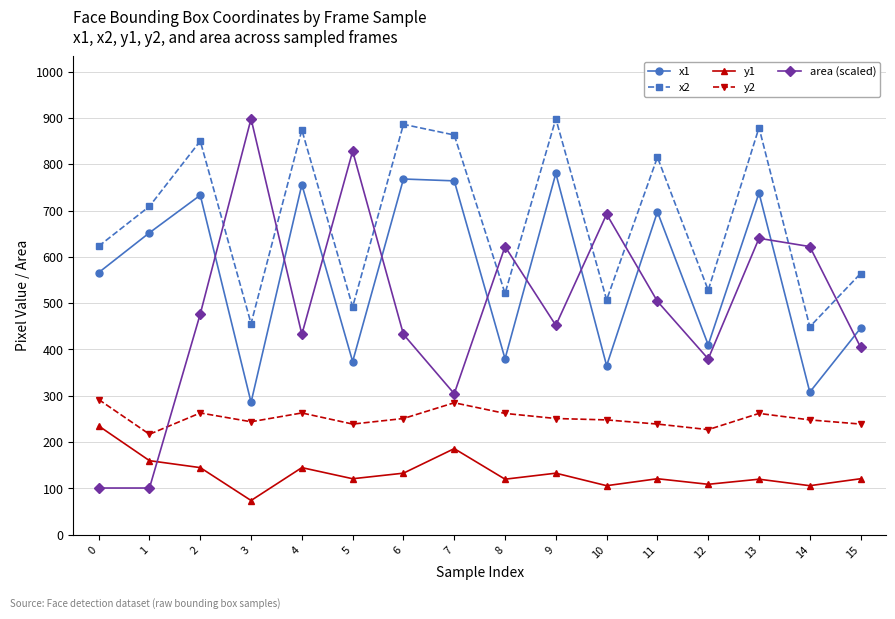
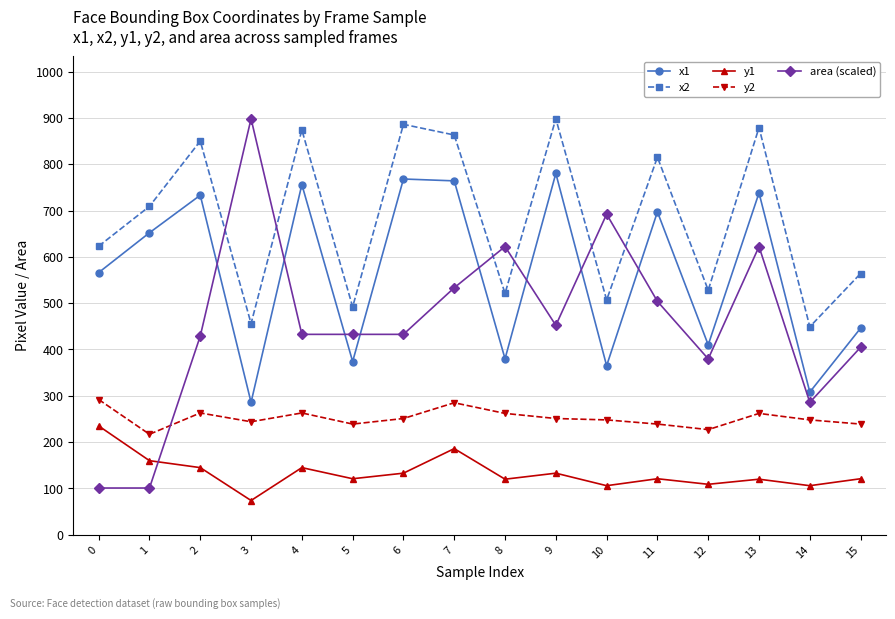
  {
    "area (scaled)": {
      "0": 100,
      "1": 100,
-     "2": 480,
+     "2": 430,
      "3": 900,
      "4": 430,
-     "5": 830,
+     "5": 430,
      "6": 430,
-     "7": 300,
+     "7": 530,
      "8": 620,
      "9": 450,
      "10": 690,
      "11": 500,
      "12": 380,
-     "13": 640,
-     "14": 620,
+     "13": 620,
+     "14": 290,
      "15": 400
    }
  }
